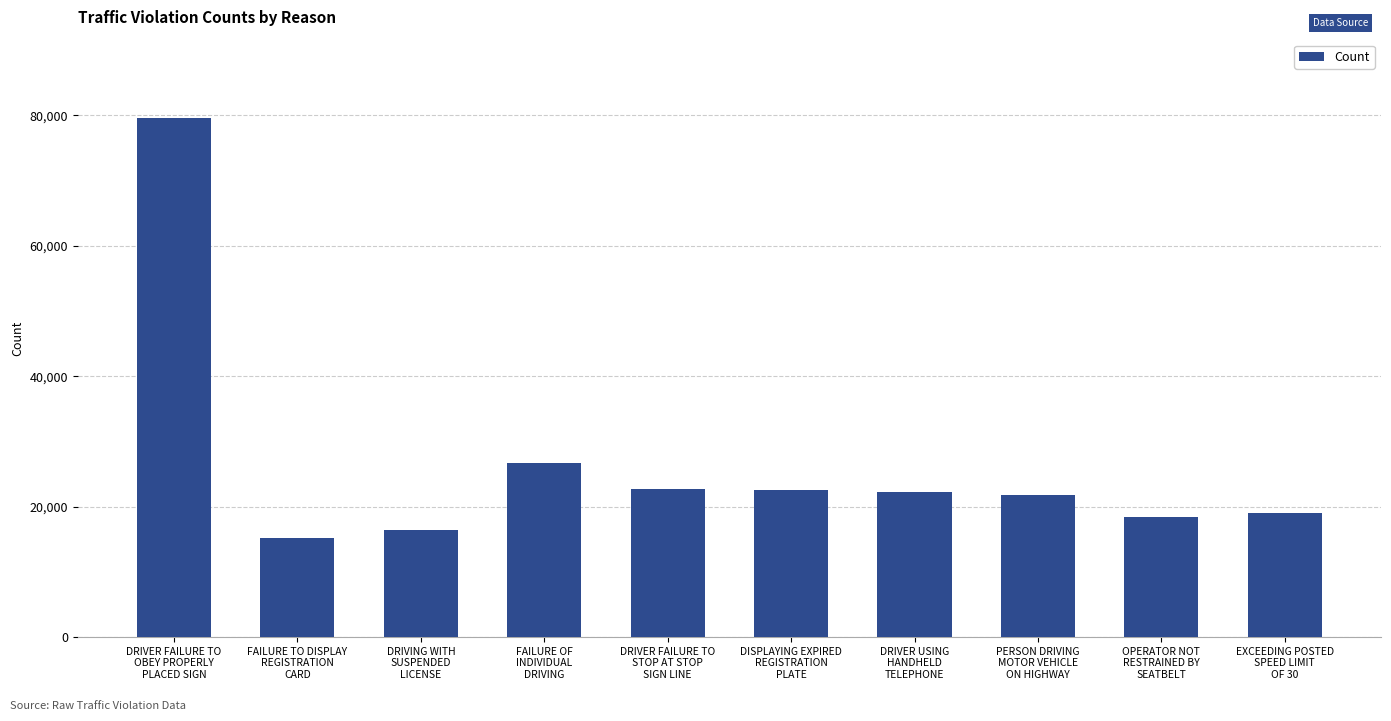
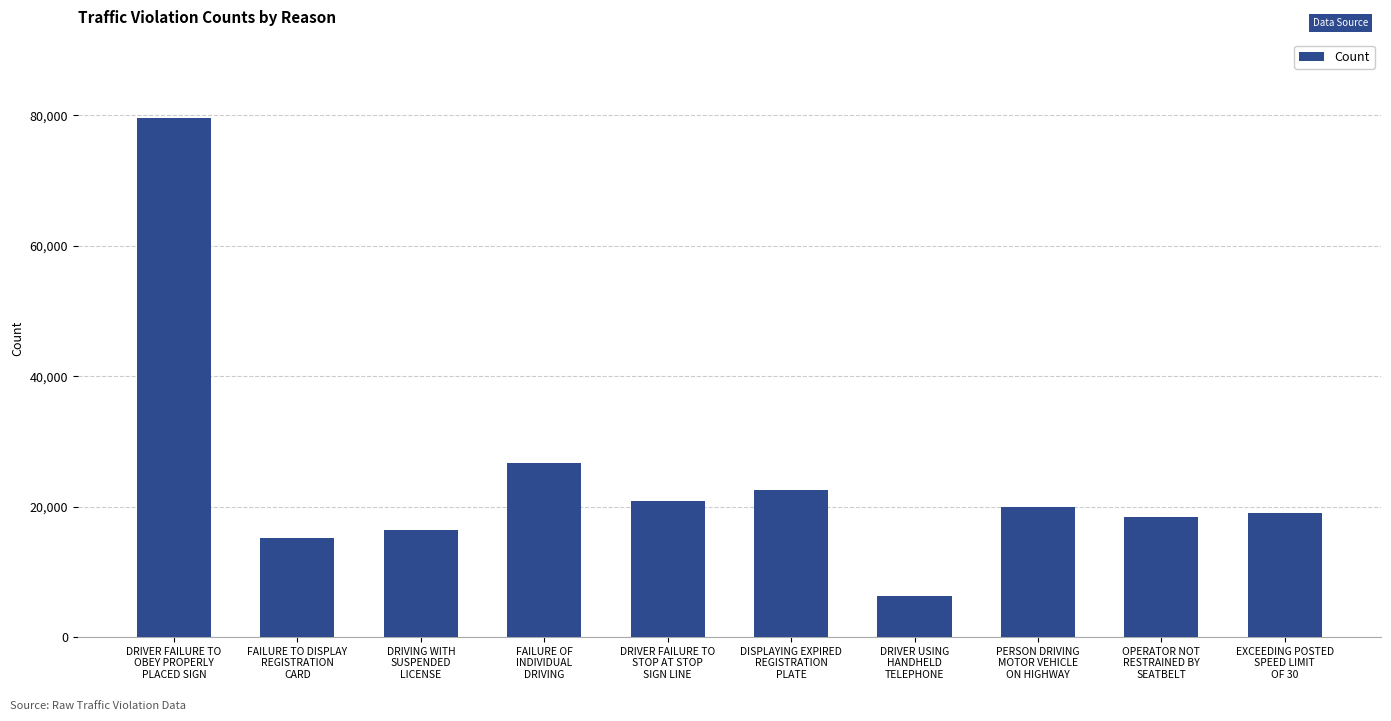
  {
    "DRIVER FAILURE TO OBEY PROPERLY PLACED SIGN": "80,000",
    "FAILURE TO DISPLAY REGISTRATION CARD": "15,000",
    "DRIVING WITH SUSPENDED LICENSE": "16,000",
    "FAILURE OF INDIVIDUAL DRIVING": "27,000",
-   "DRIVER FAILURE TO STOP AT STOP SIGN LINE": "23,000",
+   "DRIVER FAILURE TO STOP AT STOP SIGN LINE": "21,000",
    "DISPLAYING EXPIRED REGISTRATION PLATE": "23,000",
-   "DRIVER USING HANDHELD TELEPHONE": "22,000",
-   "PERSON DRIVING MOTOR VEHICLE ON HIGHWAY": "22,000",
+   "DRIVER USING HANDHELD TELEPHONE": "6,000",
+   "PERSON DRIVING MOTOR VEHICLE ON HIGHWAY": "20,000",
    "OPERATOR NOT RESTRAINED BY SEATBELT": "18,000",
    "EXCEEDING POSTED SPEED LIMIT OF 30": "19,000"
  }
